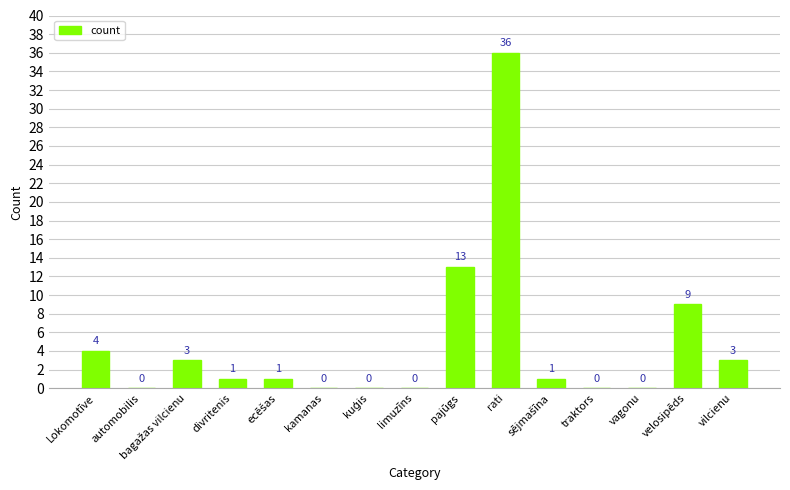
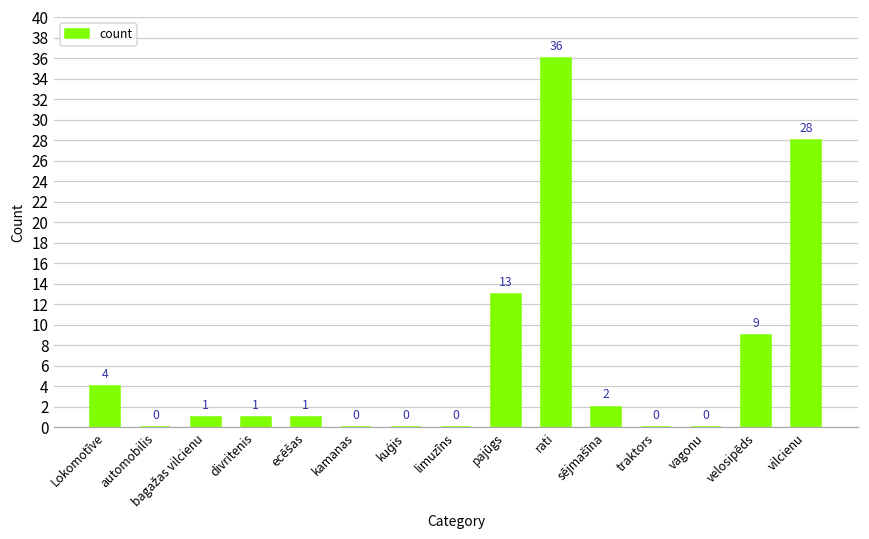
  {
    "Lokomotīve": 4,
    "automobilis": 0,
-   "bagažas vilcienu": 3,
+   "bagažas vilcienu": 1,
    "divritenis": 1,
    "ecēšas": 1,
    "kamanas": 0,
    "kuģis": 0,
    "limuzīns": 0,
    "pajūgs": 13,
    "rati": 36,
-   "sējmašīna": 1,
+   "sējmašīna": 2,
    "traktors": 0,
    "vagonu": 0,
    "velosipēds": 9,
-   "vilcienu": 3
+   "vilcienu": 28
  }
